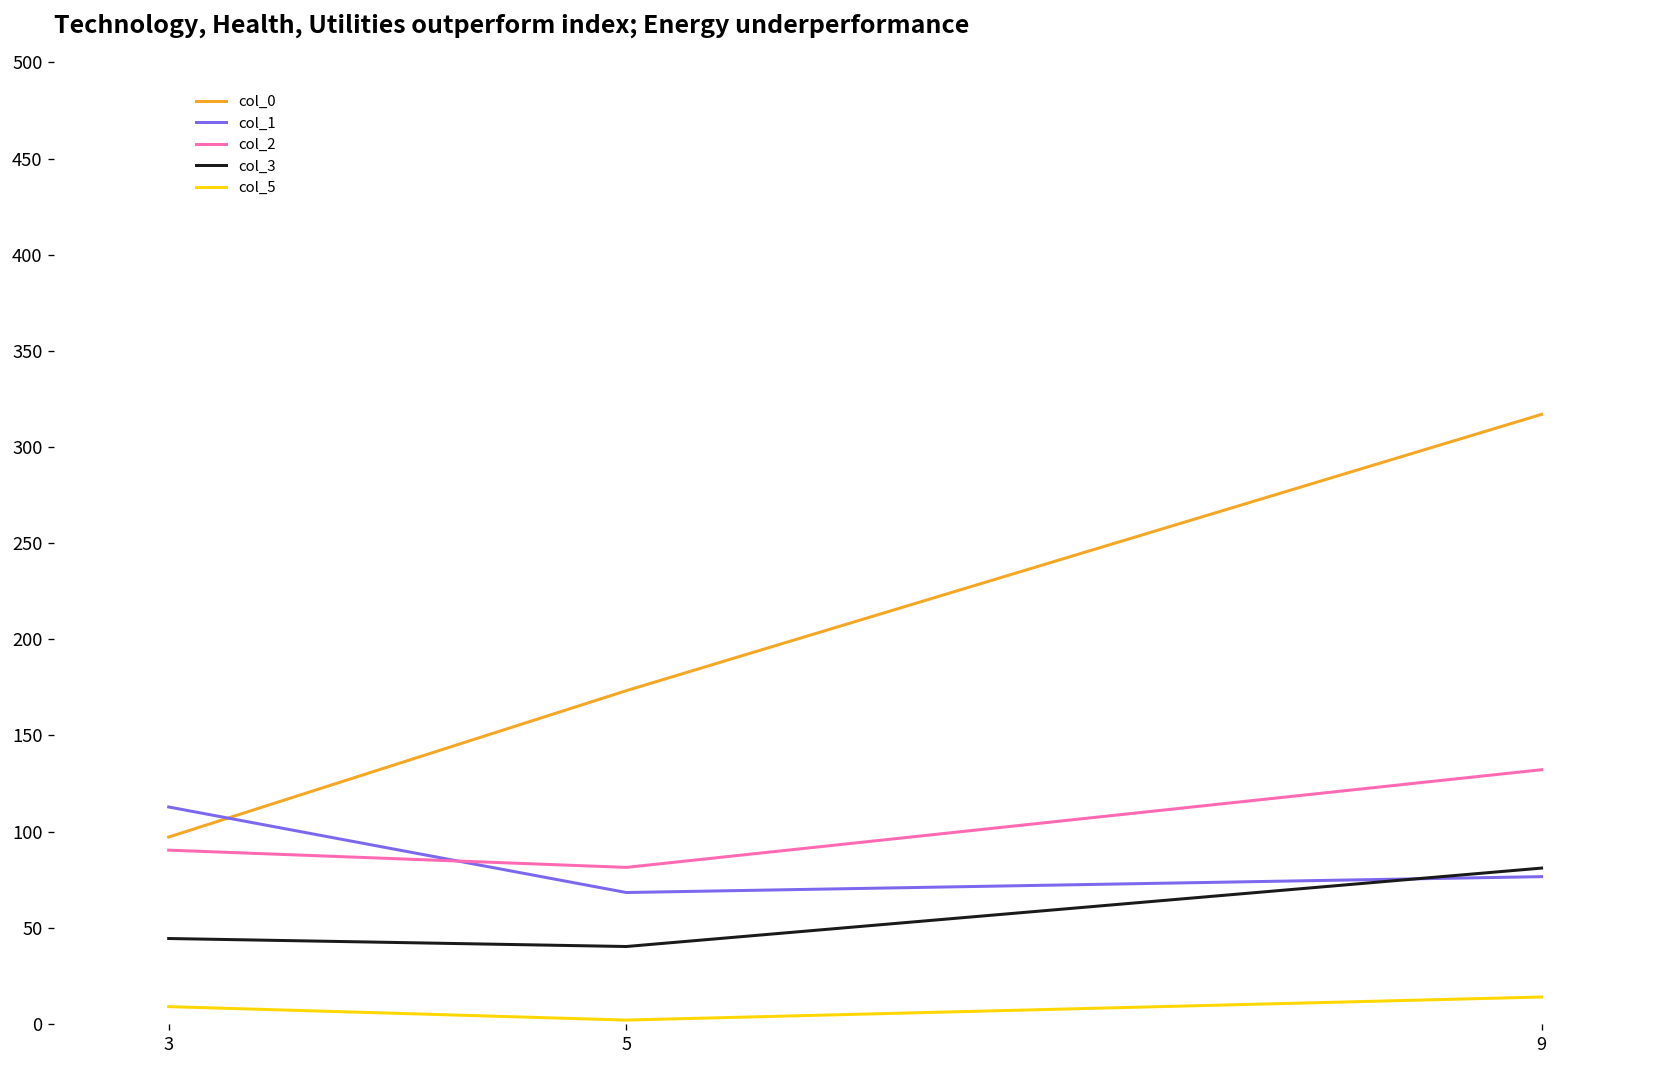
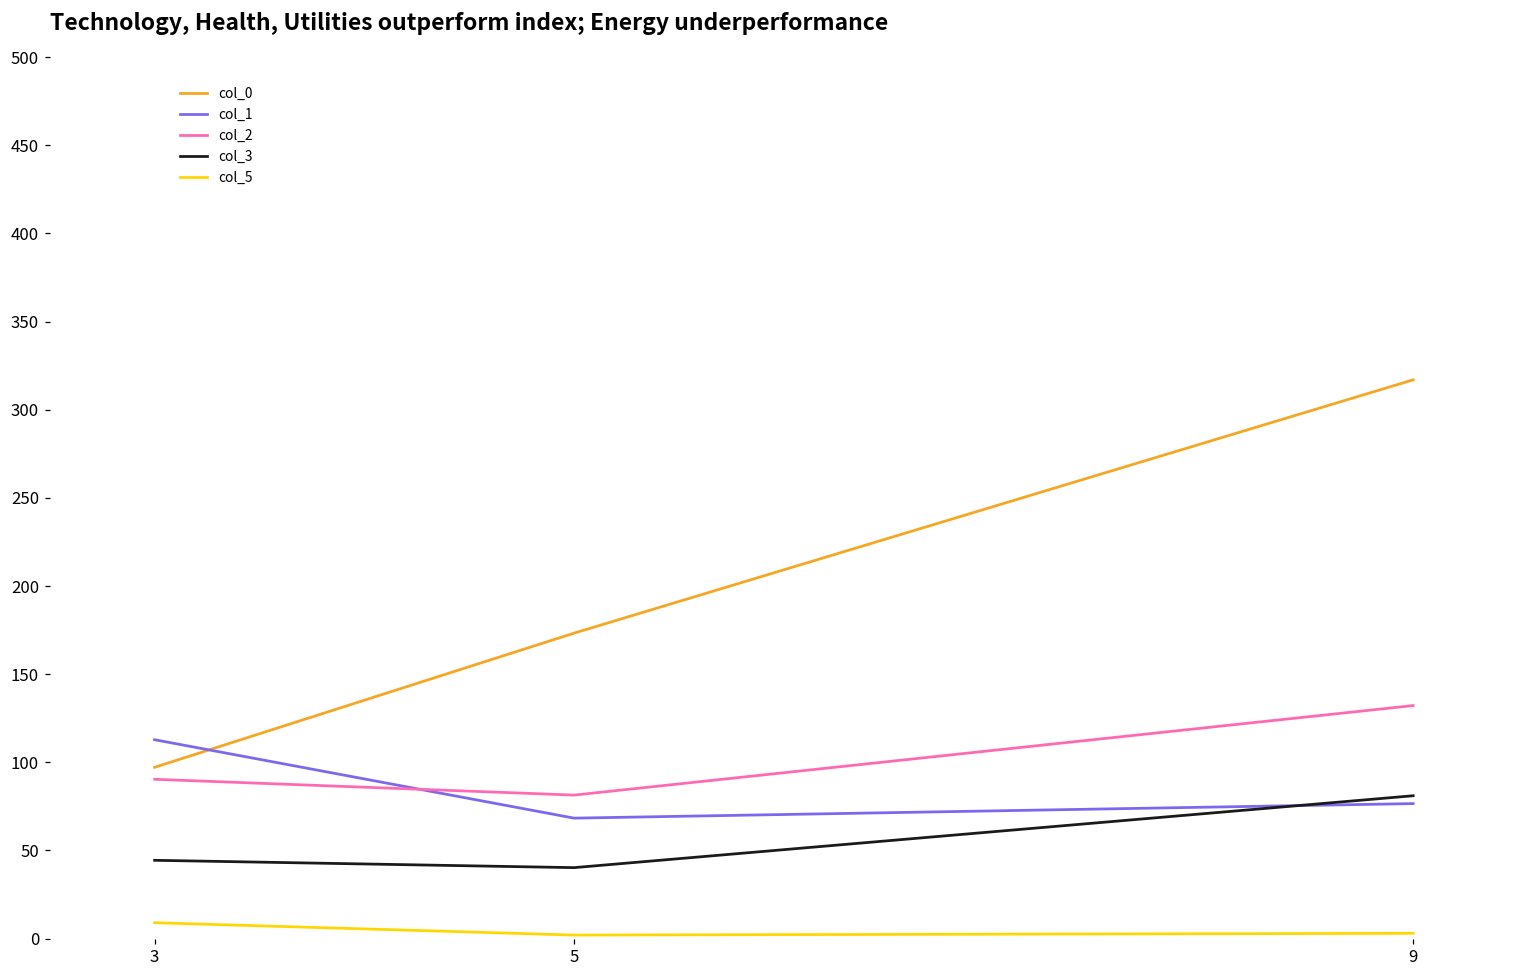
  {
    "col_0": {
      "3": 97,
      "5": 173,
      "9": 317
    },
    "col_1": {
      "3": 113,
      "5": 68,
      "9": 77
    },
    "col_2": {
      "3": 90,
      "5": 81,
      "9": 132
    },
    "col_3": {
      "3": 44,
      "5": 40,
      "9": 81
    },
    "col_5": {
      "3": 9,
      "5": 2,
-     "9": 14
+     "9": 3
    }
  }
